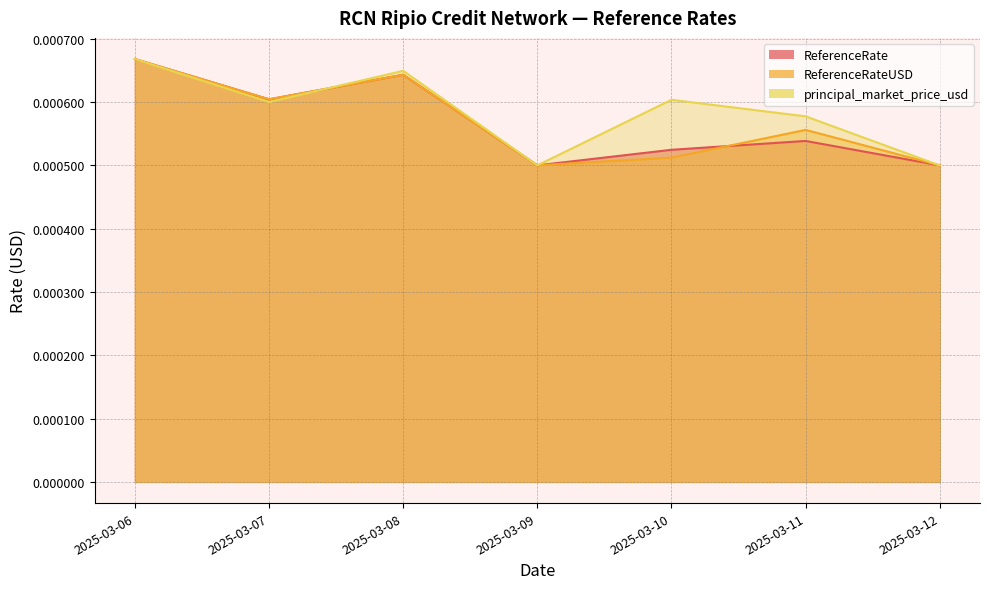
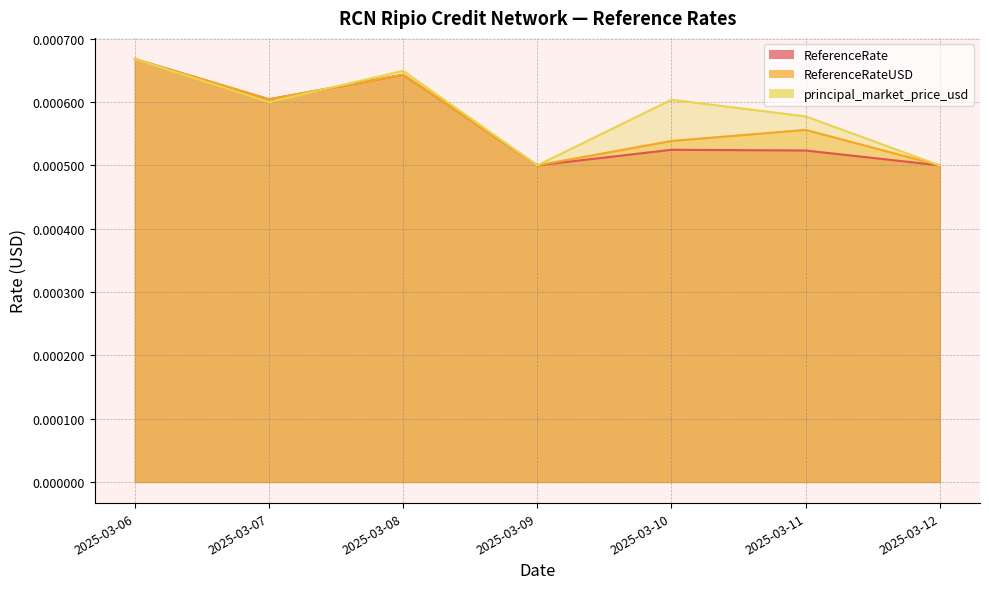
  {
    "ReferenceRate": {
      "2025-03-10": 0.00052,
-     "2025-03-11": 0.00054
+     "2025-03-11": 0.00052
    },
    "ReferenceRateUSD": {
-     "2025-03-10": 0.00051,
+     "2025-03-10": 0.00054,
      "2025-03-11": 0.00056
    },
    "principal_market_price_usd": {
      "2025-03-07": 0.00060,
      "2025-03-08": 0.00065,
      "2025-03-10": 0.00060,
      "2025-03-11": 0.00058
    }
  }
